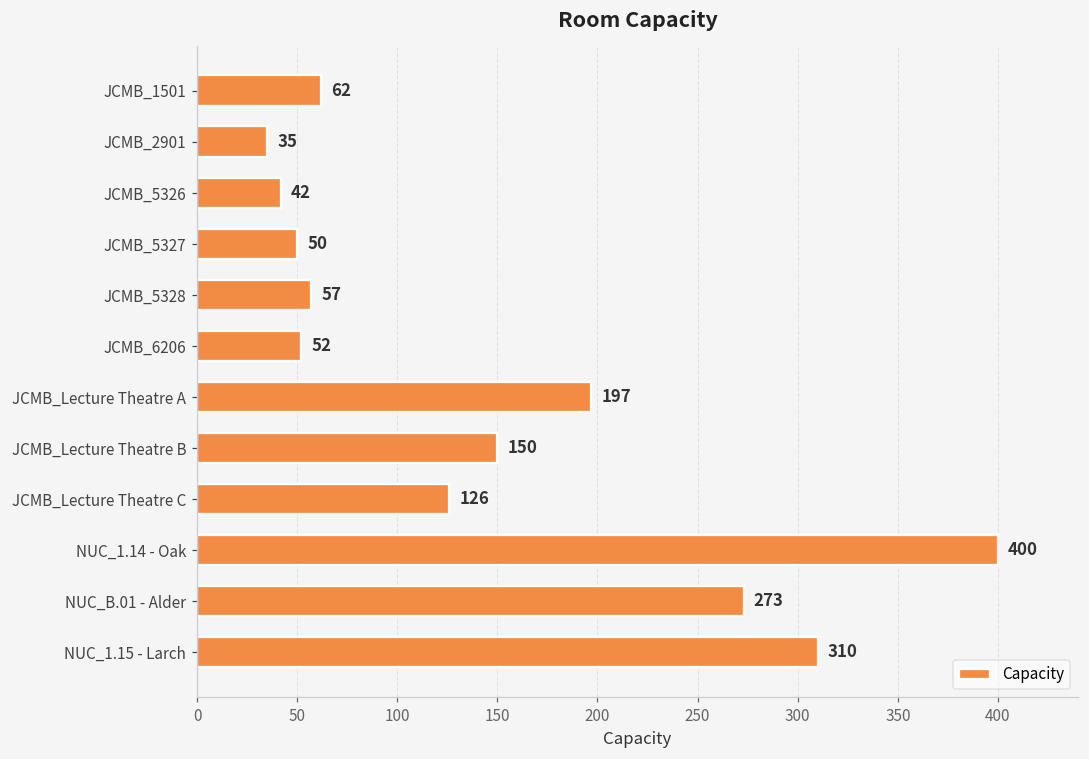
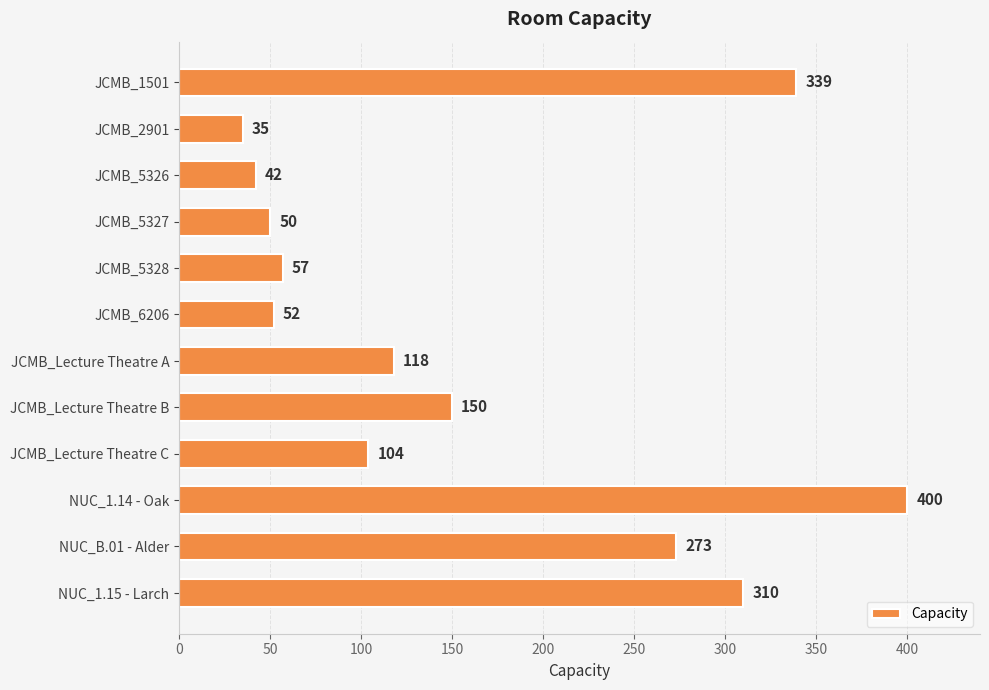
  {
-   "JCMB_1501": 62,
+   "JCMB_1501": 339,
    "JCMB_2901": 35,
    "JCMB_5326": 42,
    "JCMB_5327": 50,
    "JCMB_5328": 57,
    "JCMB_6206": 52,
-   "JCMB_Lecture Theatre A": 197,
+   "JCMB_Lecture Theatre A": 118,
    "JCMB_Lecture Theatre B": 150,
-   "JCMB_Lecture Theatre C": 126,
+   "JCMB_Lecture Theatre C": 104,
    "NUC_1.14 - Oak": 400,
    "NUC_B.01 - Alder": 273,
    "NUC_1.15 - Larch": 310
  }
